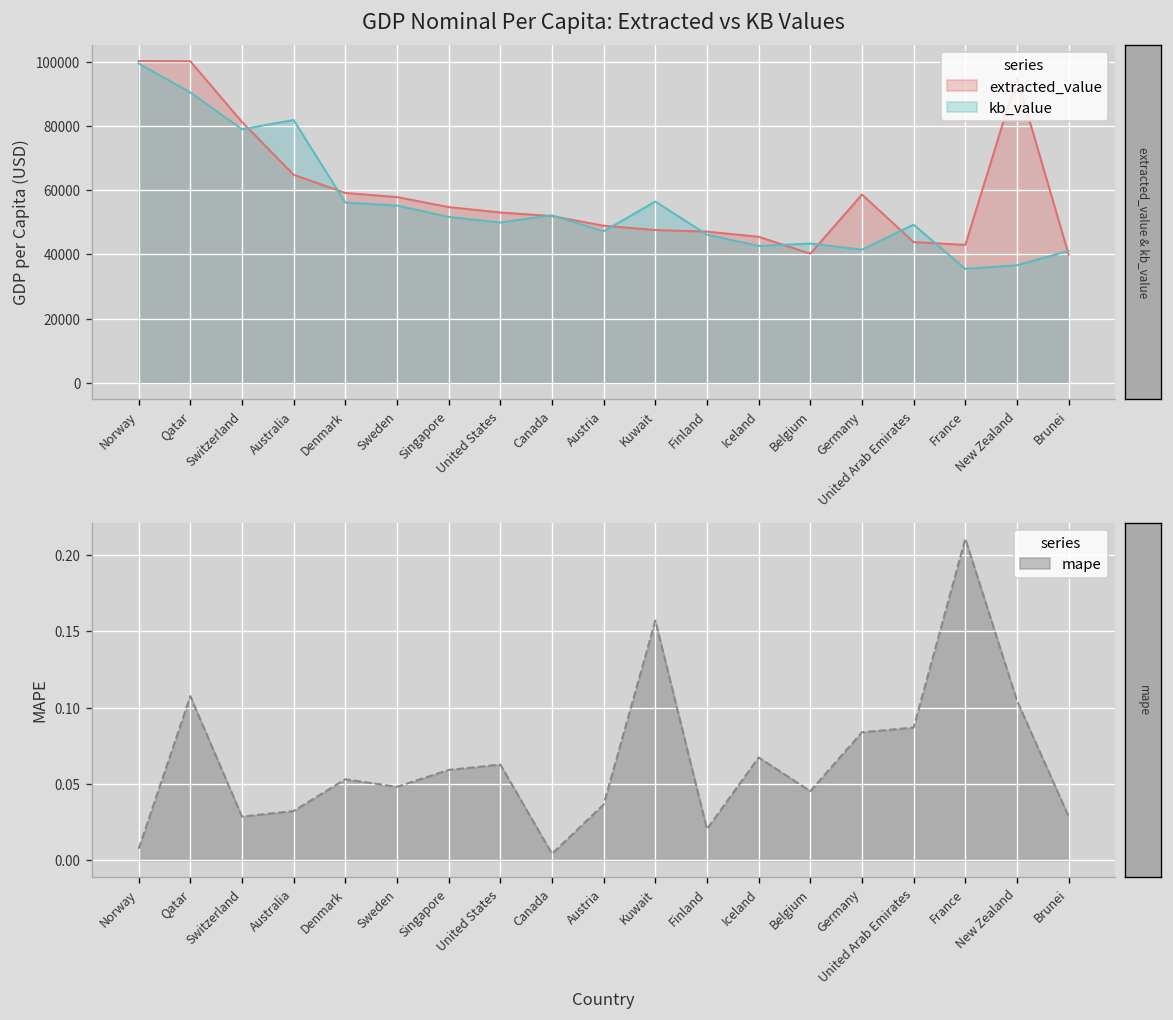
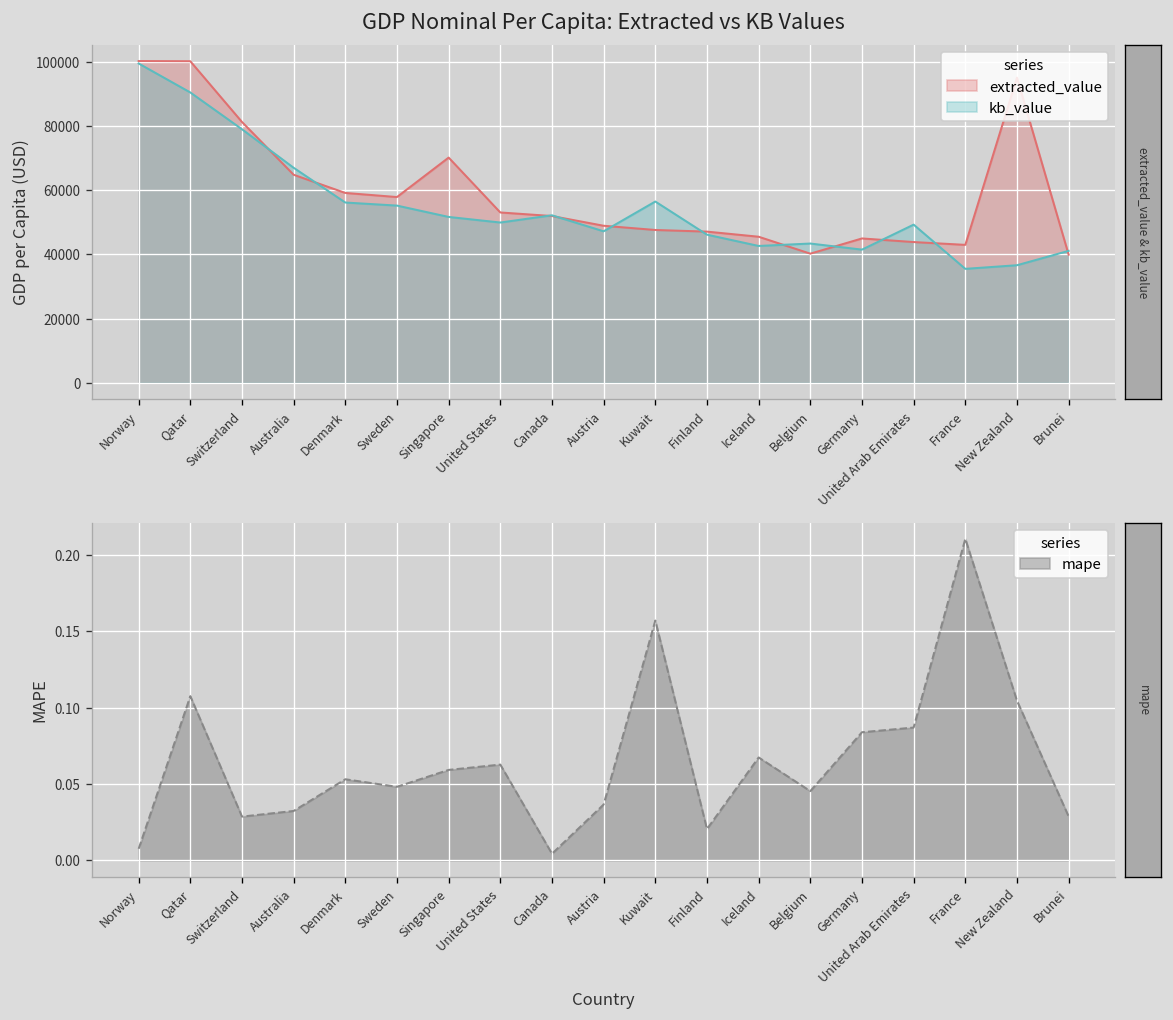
  {
    "GDP Nominal Per Capita: Extracted vs KB Values": {
      "extracted_value": {
        "Qatar": 100000,
        "Switzerland": 81000,
        "Australia": 65000,
        "Denmark": 59000,
        "Sweden": 58000,
-       "Singapore": 55000,
+       "Singapore": 70000,
        "United States": 53000,
        "Austria": 49000,
        "Kuwait": 48000,
        "Finland": 47000,
        "Iceland": 46000,
        "Belgium": 40000,
-       "Germany": 59000,
+       "Germany": 45000,
        "United Arab Emirates": 44000,
        "France": 43000,
        "Brunei": 40000
      },
      "kb_value": {
        "Qatar": 91000,
        "Switzerland": 79000,
-       "Australia": 82000,
+       "Australia": 67000,
        "Denmark": 56000,
        "Sweden": 55000,
        "Singapore": 52000,
        "United States": 50000,
        "Austria": 47000,
        "Kuwait": 57000,
        "Finland": 46000,
        "Iceland": 43000,
        "Belgium": 43000,
        "Germany": 42000,
        "United Arab Emirates": 49000,
        "France": 36000,
        "New Zealand": 37000,
        "Brunei": 41000
      }
    }
  }
